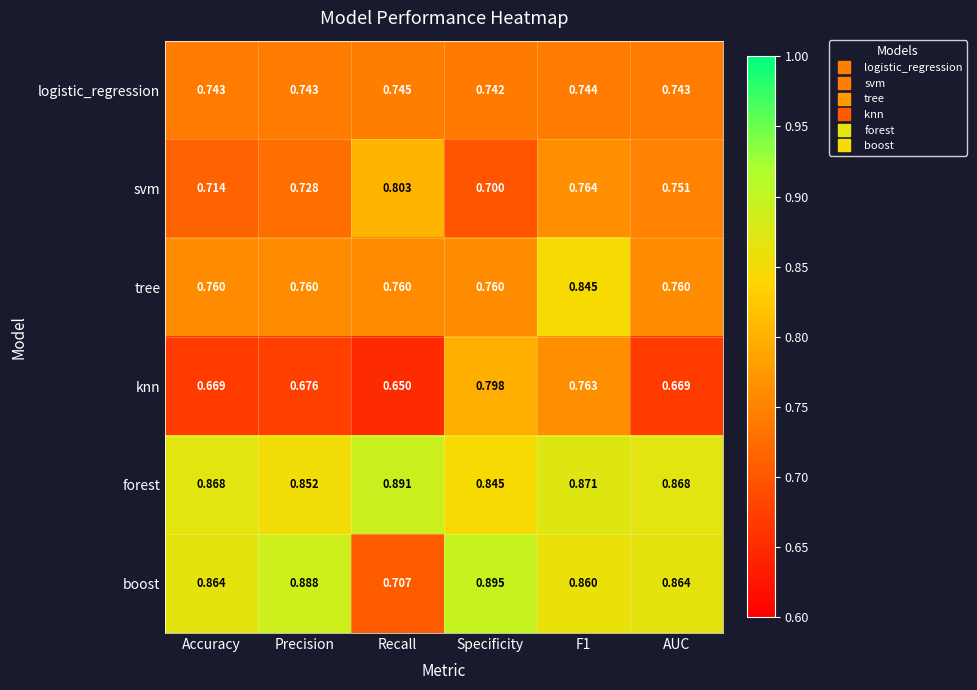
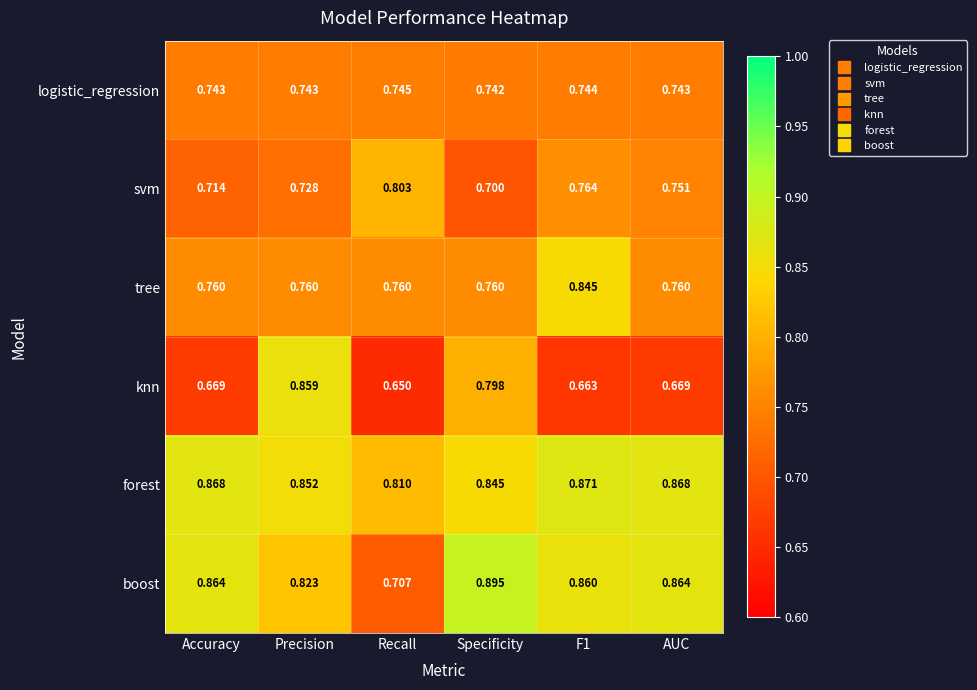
  {
    "logistic_regression": {
      "Accuracy": 0.743,
      "Precision": 0.743,
      "Recall": 0.745,
      "Specificity": 0.742,
      "F1": 0.744,
      "AUC": 0.743
    },
    "svm": {
      "Accuracy": 0.714,
      "Precision": 0.728,
      "Recall": 0.803,
      "Specificity": 0.700,
      "F1": 0.764,
      "AUC": 0.751
    },
    "tree": {
      "Accuracy": 0.760,
      "Precision": 0.760,
      "Recall": 0.760,
      "Specificity": 0.760,
      "F1": 0.845,
      "AUC": 0.760
    },
    "knn": {
      "Accuracy": 0.669,
-     "Precision": 0.676,
+     "Precision": 0.859,
      "Recall": 0.650,
      "Specificity": 0.798,
-     "F1": 0.763,
+     "F1": 0.663,
      "AUC": 0.669
    },
    "forest": {
      "Accuracy": 0.868,
      "Precision": 0.852,
-     "Recall": 0.891,
+     "Recall": 0.810,
      "Specificity": 0.845,
      "F1": 0.871,
      "AUC": 0.868
    },
    "boost": {
      "Accuracy": 0.864,
-     "Precision": 0.888,
+     "Precision": 0.823,
      "Recall": 0.707,
      "Specificity": 0.895,
      "F1": 0.860,
      "AUC": 0.864
    }
  }
